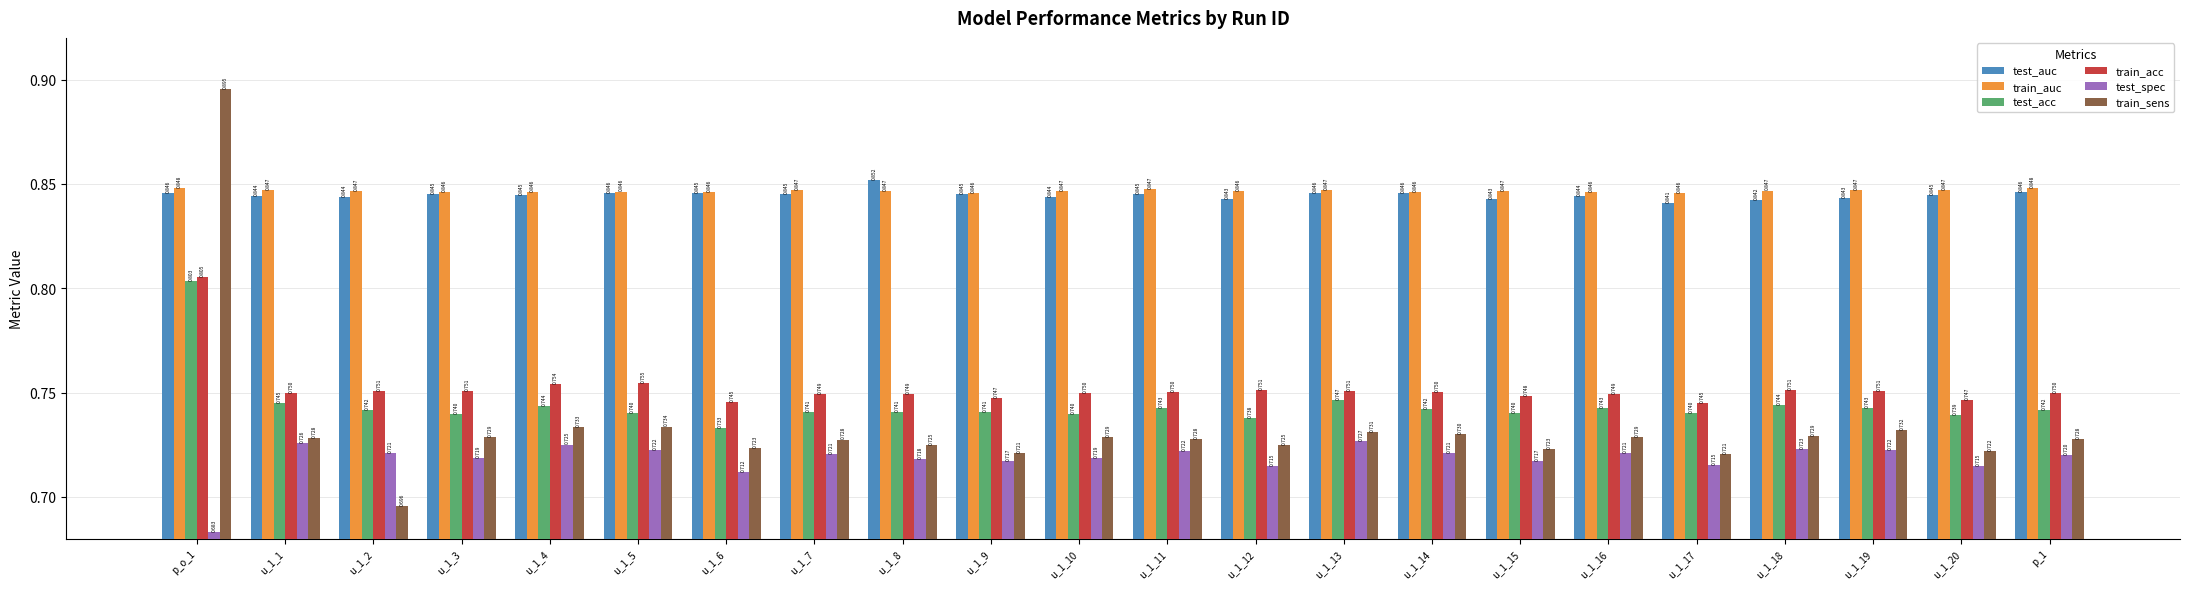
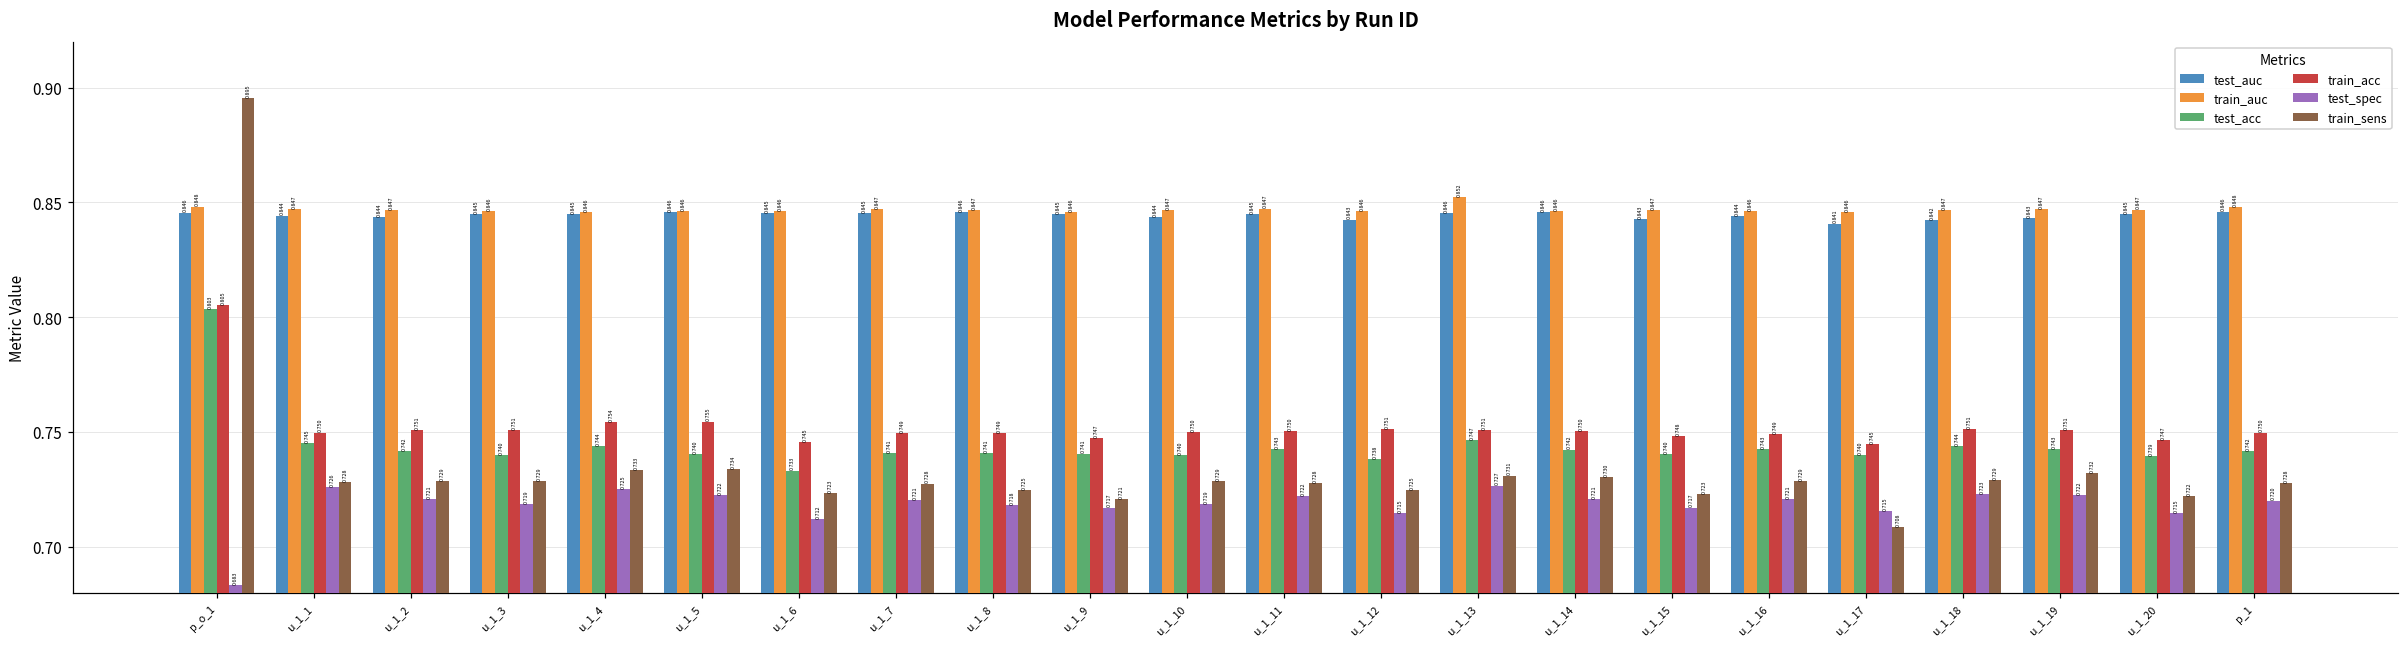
  {
    "test_auc": {
      "p_o_1": 0.846,
      "u_1_1": 0.844,
      "u_1_2": 0.844,
      "u_1_3": 0.845,
      "u_1_4": 0.845,
      "u_1_5": 0.846,
      "u_1_6": 0.845,
      "u_1_7": 0.845,
-     "u_1_8": 0.852,
+     "u_1_8": 0.846,
      "u_1_9": 0.845,
      "u_1_10": 0.844,
      "u_1_11": 0.845,
      "u_1_12": 0.843,
      "u_1_13": 0.846,
      "u_1_14": 0.846,
      "u_1_15": 0.843,
      "u_1_16": 0.844,
      "u_1_17": 0.841,
      "u_1_18": 0.842,
      "u_1_19": 0.843,
      "u_1_20": 0.845,
      "p_1": 0.846
    },
    "train_auc": {
      "p_o_1": 0.848,
      "u_1_1": 0.847,
      "u_1_2": 0.847,
      "u_1_3": 0.846,
      "u_1_4": 0.846,
      "u_1_5": 0.846,
      "u_1_6": 0.846,
      "u_1_7": 0.847,
      "u_1_8": 0.847,
      "u_1_9": 0.846,
      "u_1_10": 0.847,
      "u_1_11": 0.847,
      "u_1_12": 0.846,
-     "u_1_13": 0.847,
+     "u_1_13": 0.852,
      "u_1_14": 0.846,
      "u_1_15": 0.847,
      "u_1_16": 0.846,
      "u_1_17": 0.846,
      "u_1_18": 0.847,
      "u_1_19": 0.847,
      "u_1_20": 0.847,
      "p_1": 0.848
    },
    "test_acc": {
      "p_o_1": 0.803,
      "u_1_1": 0.745,
      "u_1_2": 0.742,
      "u_1_3": 0.740,
      "u_1_4": 0.744,
      "u_1_5": 0.740,
      "u_1_6": 0.733,
      "u_1_7": 0.741,
      "u_1_8": 0.741,
      "u_1_9": 0.741,
      "u_1_10": 0.740,
      "u_1_11": 0.743,
      "u_1_12": 0.738,
      "u_1_13": 0.747,
      "u_1_14": 0.742,
      "u_1_15": 0.740,
      "u_1_16": 0.743,
      "u_1_17": 0.740,
      "u_1_18": 0.744,
      "u_1_19": 0.743,
      "u_1_20": 0.739,
      "p_1": 0.742
    },
    "train_acc": {
      "p_o_1": 0.805,
      "u_1_1": 0.750,
      "u_1_2": 0.751,
      "u_1_3": 0.751,
      "u_1_4": 0.754,
      "u_1_5": 0.755,
      "u_1_6": 0.745,
      "u_1_7": 0.749,
      "u_1_8": 0.749,
      "u_1_9": 0.747,
      "u_1_10": 0.750,
      "u_1_11": 0.750,
      "u_1_12": 0.751,
      "u_1_13": 0.751,
      "u_1_14": 0.750,
      "u_1_15": 0.748,
      "u_1_16": 0.749,
      "u_1_17": 0.745,
      "u_1_18": 0.751,
      "u_1_19": 0.751,
      "u_1_20": 0.747,
      "p_1": 0.750
    },
    "test_spec": {
      "p_o_1": 0.683,
      "u_1_1": 0.726,
      "u_1_2": 0.721,
      "u_1_3": 0.719,
      "u_1_4": 0.725,
      "u_1_5": 0.722,
      "u_1_6": 0.712,
      "u_1_7": 0.721,
      "u_1_8": 0.718,
      "u_1_9": 0.717,
      "u_1_10": 0.719,
      "u_1_11": 0.722,
      "u_1_12": 0.715,
      "u_1_13": 0.727,
      "u_1_14": 0.721,
      "u_1_15": 0.717,
      "u_1_16": 0.721,
      "u_1_17": 0.715,
      "u_1_18": 0.723,
      "u_1_19": 0.722,
      "u_1_20": 0.715,
      "p_1": 0.720
    },
    "train_sens": {
      "p_o_1": 0.895,
      "u_1_1": 0.728,
-     "u_1_2": 0.696,
+     "u_1_2": 0.729,
      "u_1_3": 0.729,
      "u_1_4": 0.733,
      "u_1_5": 0.734,
      "u_1_6": 0.723,
      "u_1_7": 0.728,
      "u_1_8": 0.725,
      "u_1_9": 0.721,
      "u_1_10": 0.729,
      "u_1_11": 0.728,
      "u_1_12": 0.725,
      "u_1_13": 0.731,
      "u_1_14": 0.730,
      "u_1_15": 0.723,
      "u_1_16": 0.729,
-     "u_1_17": 0.721,
+     "u_1_17": 0.708,
      "u_1_18": 0.729,
      "u_1_19": 0.732,
      "u_1_20": 0.722,
      "p_1": 0.728
    }
  }
